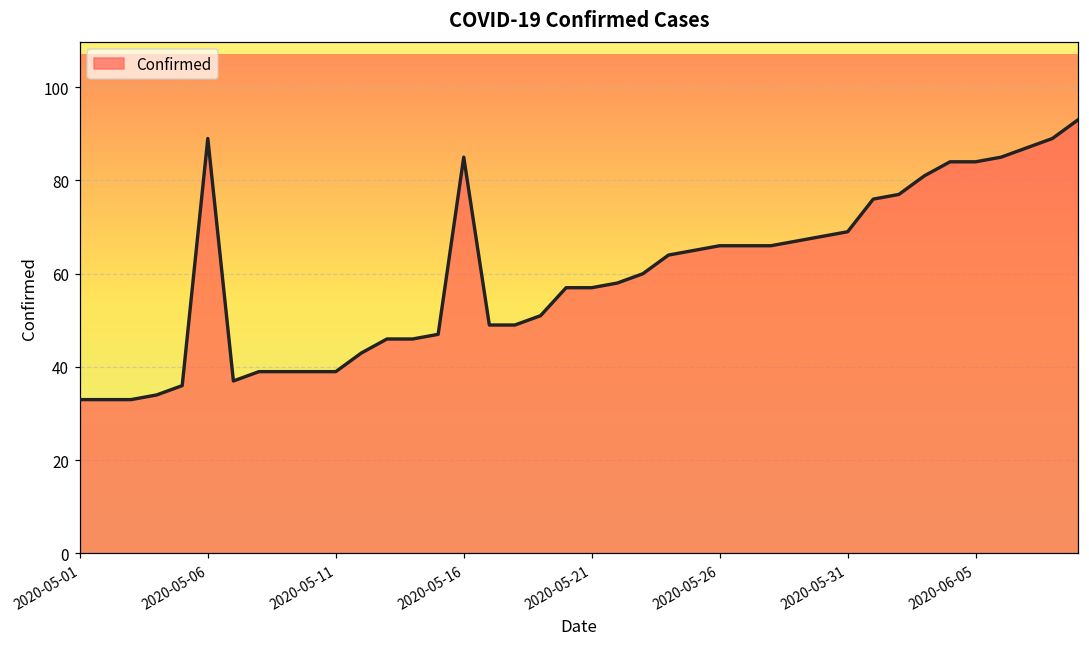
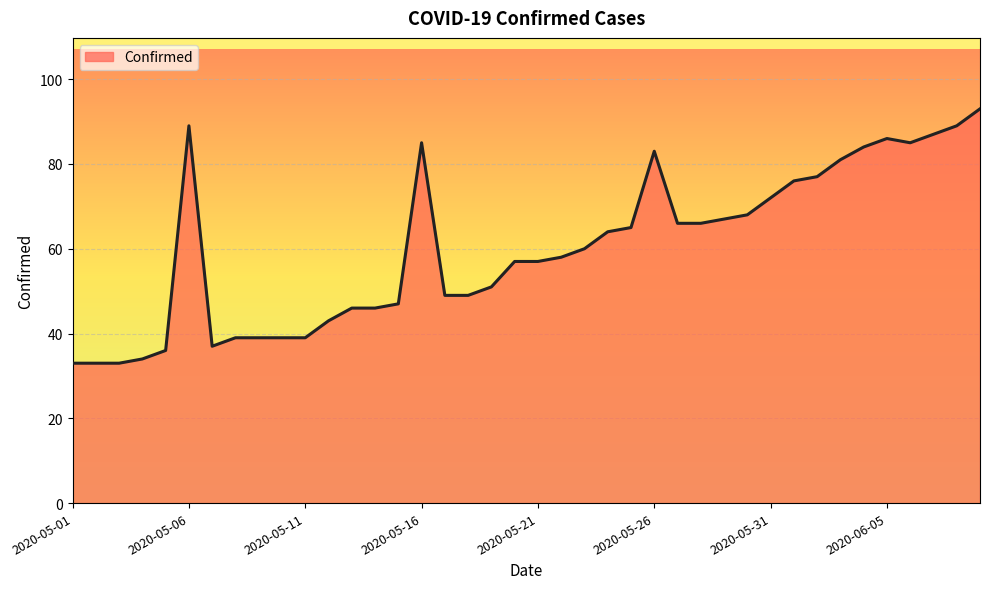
  {
    "2020-05-01": 33,
    "2020-05-06": 89,
    "2020-05-11": 39,
    "2020-05-16": 85,
    "2020-05-21": 57,
-   "2020-05-26": 66,
-   "2020-05-31": 69,
-   "2020-06-05": 84
+   "2020-05-26": 83,
+   "2020-05-31": 72,
+   "2020-06-05": 86
  }
